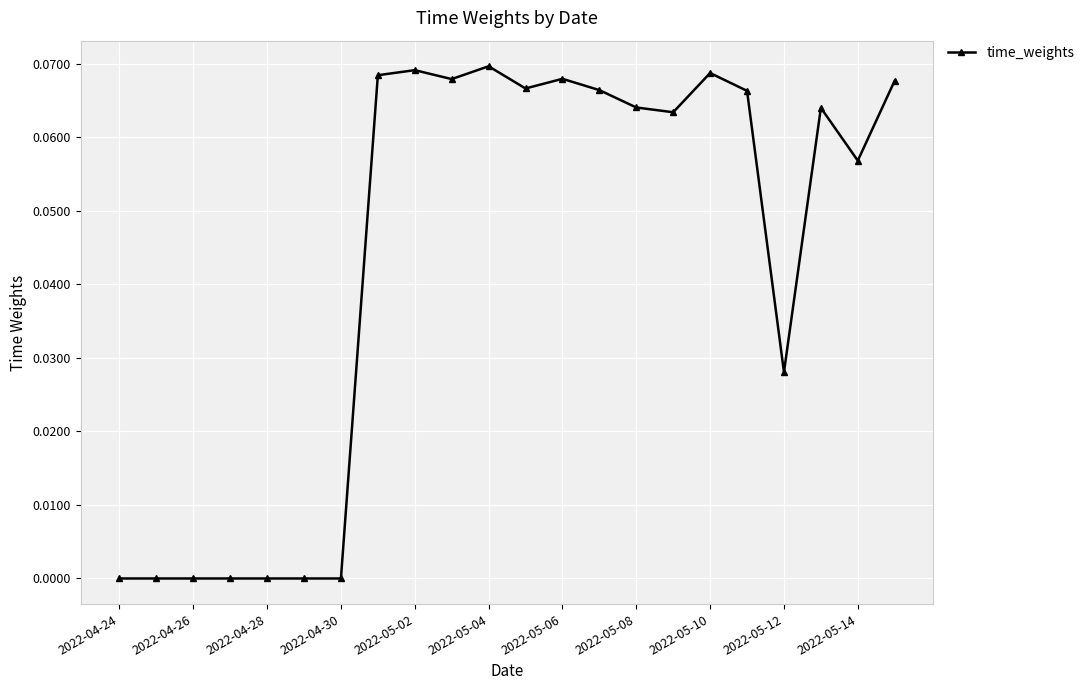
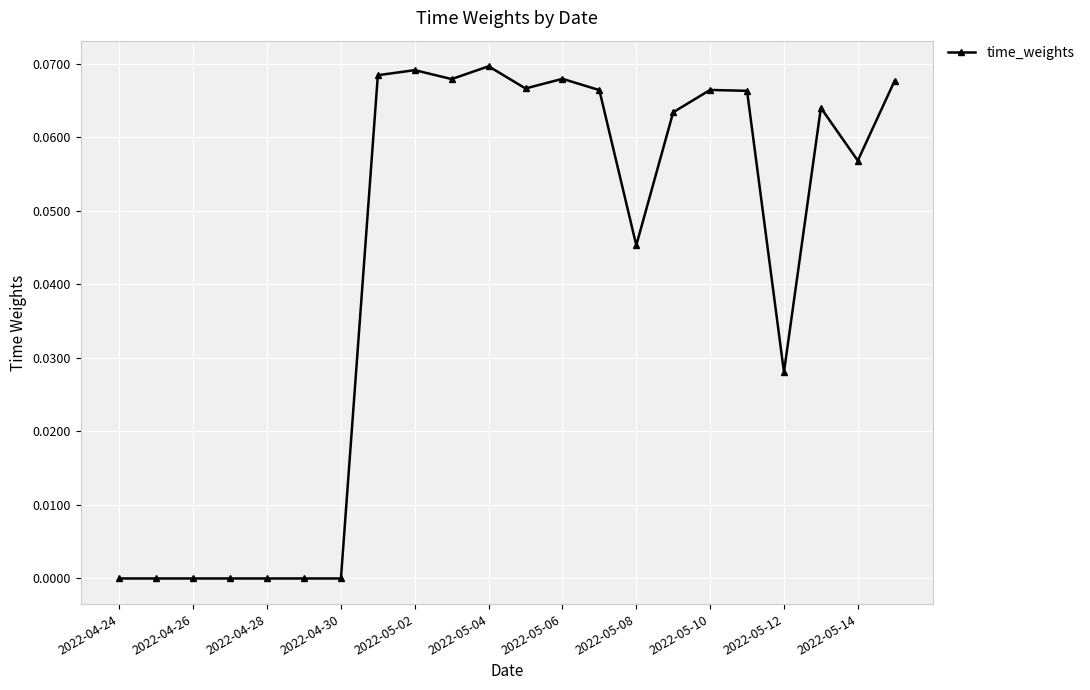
  {
    "2022-04-24": 0.000,
    "2022-04-26": 0.000,
    "2022-04-28": 0.000,
    "2022-04-30": 0.000,
    "2022-05-02": 0.069,
    "2022-05-04": 0.070,
    "2022-05-06": 0.068,
-   "2022-05-08": 0.064,
-   "2022-05-10": 0.069,
+   "2022-05-08": 0.045,
+   "2022-05-10": 0.066,
    "2022-05-12": 0.028,
    "2022-05-14": 0.057
  }
